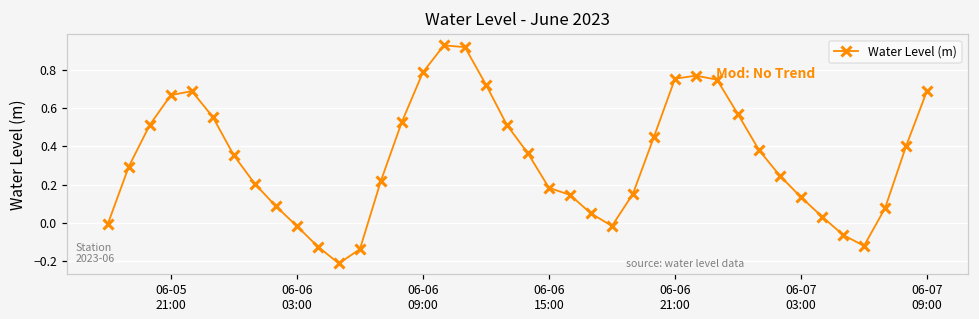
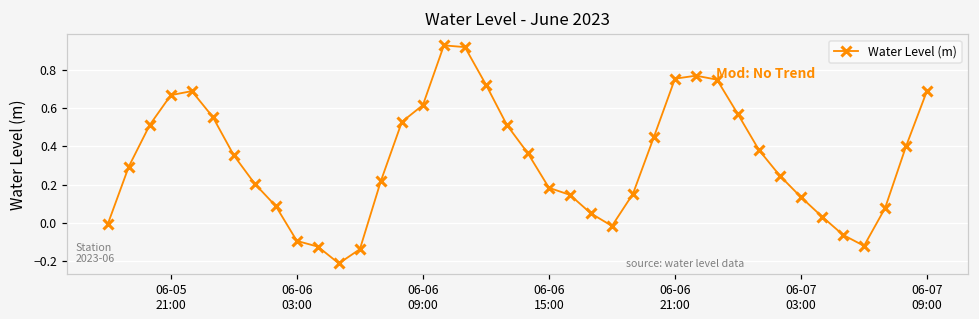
  {
    "06-05 21:00": 0.67,
-   "06-06 03:00": -0.02,
-   "06-06 09:00": 0.79,
+   "06-06 03:00": -0.10,
+   "06-06 09:00": 0.62,
    "06-06 15:00": 0.18,
    "06-06 21:00": 0.75,
    "06-07 03:00": 0.13,
    "06-07 09:00": 0.69
  }
